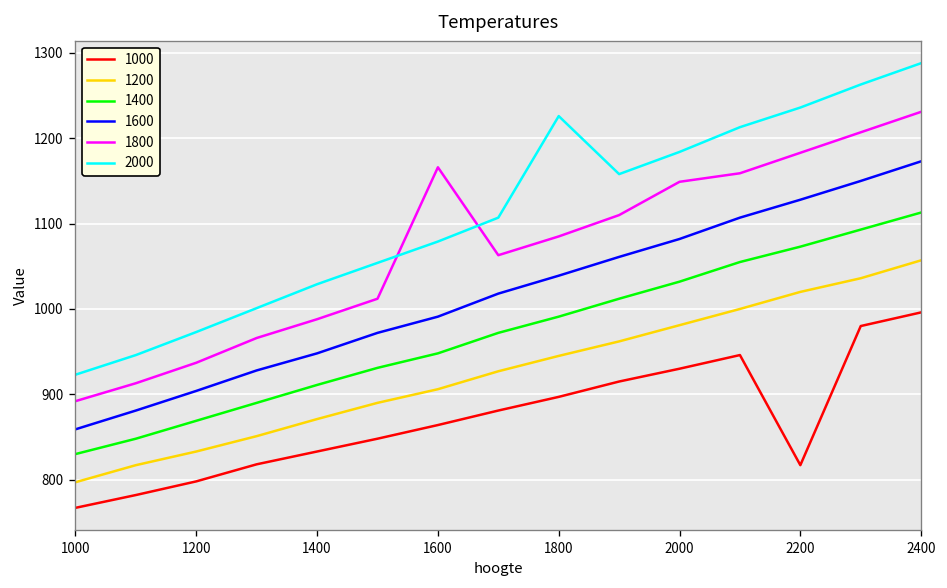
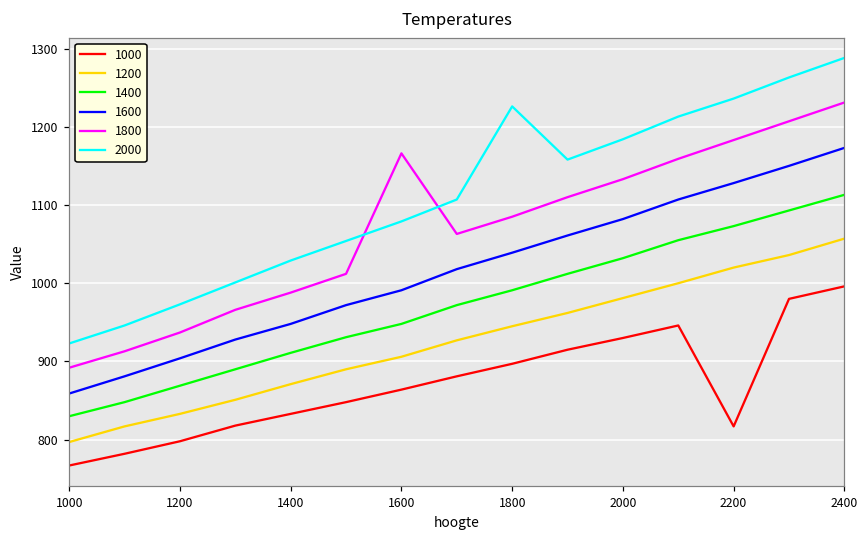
  {
    "1000": {
      "1000": 770,
      "1200": 800,
      "1400": 830,
      "1600": 860,
      "1800": 900,
      "2000": 930,
      "2200": 820,
      "2400": 1000
    },
    "1200": {
      "1000": 800,
      "1200": 830,
      "1400": 870,
      "1600": 910,
      "1800": 950,
      "2000": 980,
      "2200": 1020,
      "2400": 1060
    },
    "1400": {
      "1000": 830,
      "1200": 870,
      "1400": 910,
      "1600": 950,
      "1800": 990,
      "2000": 1030,
      "2200": 1070,
      "2400": 1110
    },
    "1600": {
      "1000": 860,
      "1200": 900,
      "1400": 950,
      "1600": 990,
      "1800": 1040,
      "2000": 1080,
      "2200": 1130,
      "2400": 1170
    },
    "1800": {
      "1000": 890,
      "1200": 940,
      "1400": 990,
      "1600": 1170,
      "1800": 1090,
-     "2000": 1150,
+     "2000": 1130,
      "2200": 1180,
      "2400": 1230
    },
    "2000": {
      "1000": 920,
      "1200": 970,
      "1400": 1030,
      "1600": 1080,
      "1800": 1230,
      "2000": 1180,
      "2200": 1240,
      "2400": 1290
    }
  }
